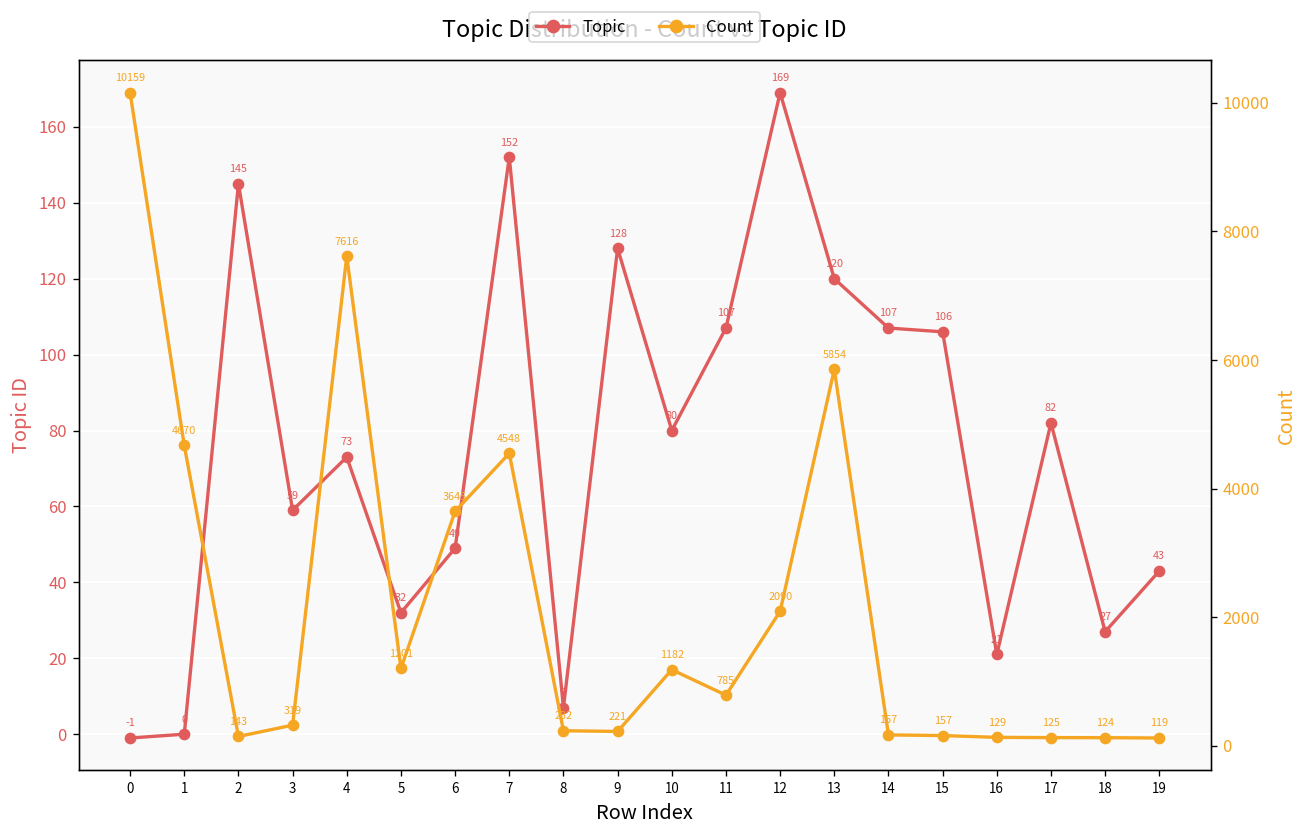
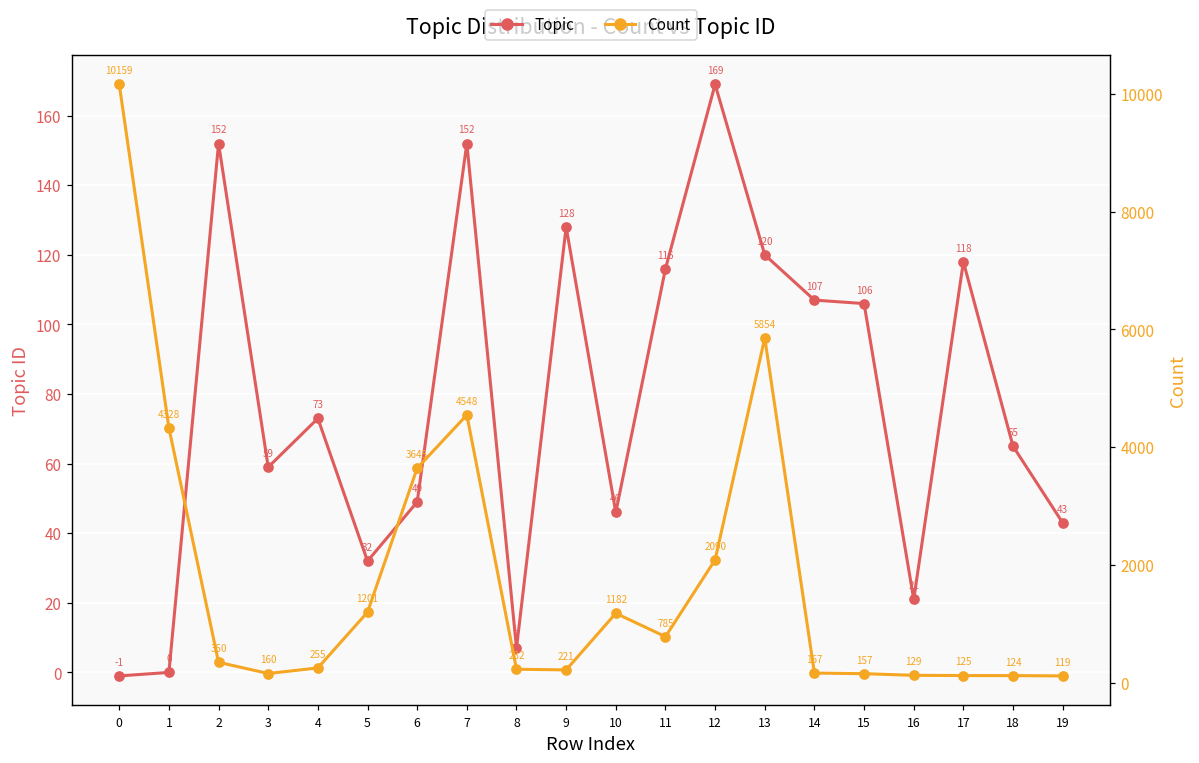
  {
    "Topic": {
      "0": -1,
      "1": 0,
-     "2": 145,
+     "2": 152,
      "3": 59,
      "4": 73,
      "5": 32,
      "6": 49,
      "7": 152,
      "9": 128,
-     "10": 80,
-     "11": 107,
+     "10": 46,
+     "11": 116,
      "12": 169,
      "13": 120,
      "14": 107,
      "15": 106,
      "16": 21,
-     "17": 82,
-     "18": 27,
+     "17": 118,
+     "18": 65,
      "19": 43
    },
    "Count": {
      "0": 10159,
-     "1": 4670,
-     "2": 143,
-     "3": 319,
-     "4": 7616,
+     "1": 4328,
+     "2": 350,
+     "3": 160,
+     "4": 255,
      "5": 1201,
      "6": 3645,
      "7": 4548,
      "8": 232,
      "9": 221,
      "10": 1182,
      "11": 785,
      "12": 2090,
      "13": 5854,
      "14": 167,
      "15": 157,
      "16": 129,
      "17": 125,
      "18": 124,
      "19": 119
    }
  }
